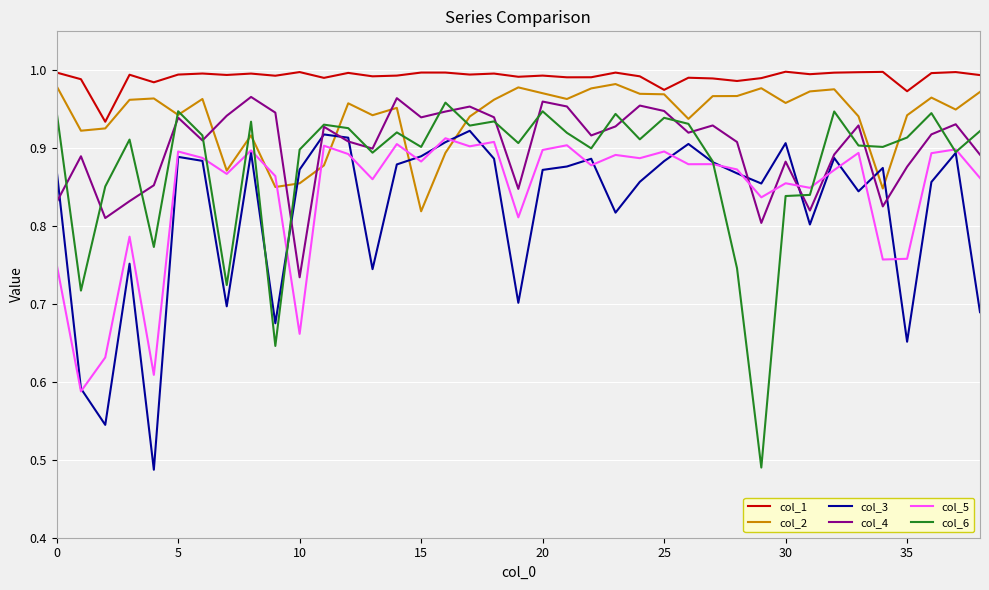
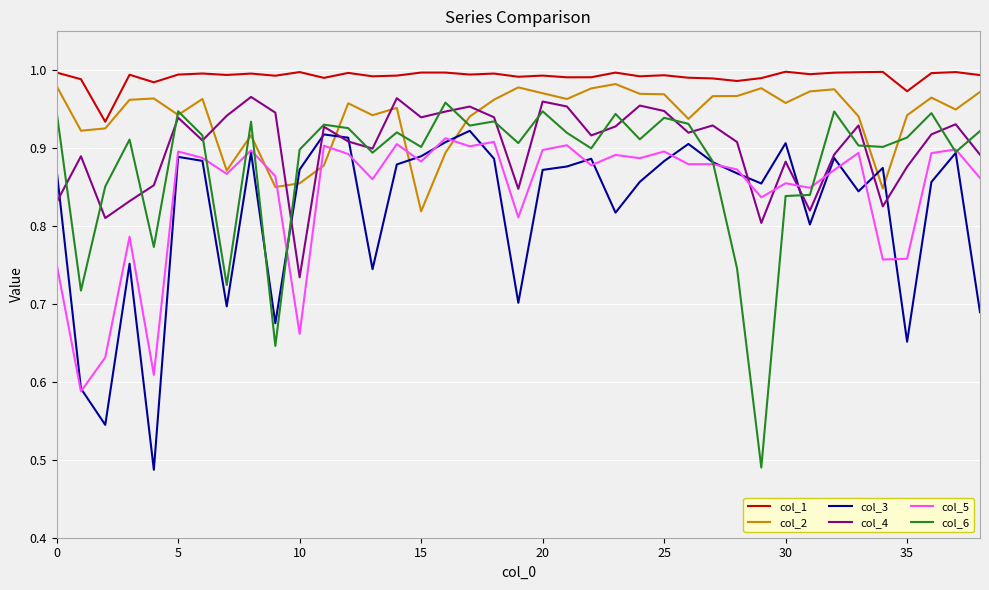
  {
    "col_1": {
      "0": 1.00,
      "5": 0.99,
      "10": 1.00,
      "15": 1.00,
      "20": 0.99,
-     "25": 0.97,
+     "25": 0.99,
      "30": 1.00,
      "35": 0.97
    },
    "col_2": {
      "0": 0.98,
      "5": 0.94,
      "10": 0.85,
      "15": 0.82,
      "20": 0.97,
      "25": 0.97,
      "30": 0.96,
      "35": 0.94
    },
    "col_3": {
      "0": 0.87,
      "5": 0.89,
      "10": 0.87,
      "15": 0.89,
      "20": 0.87,
      "25": 0.88,
      "30": 0.91,
      "35": 0.65
    },
    "col_4": {
      "0": 0.83,
      "5": 0.94,
      "10": 0.73,
      "15": 0.94,
      "20": 0.96,
      "25": 0.95,
      "30": 0.88,
      "35": 0.88
    },
    "col_5": {
      "0": 0.75,
      "5": 0.90,
      "10": 0.66,
      "15": 0.88,
      "20": 0.90,
      "25": 0.90,
      "30": 0.85,
      "35": 0.76
    },
    "col_6": {
      "0": 0.95,
      "5": 0.95,
      "10": 0.90,
      "15": 0.90,
      "20": 0.95,
      "25": 0.94,
      "30": 0.84,
      "35": 0.91
    }
  }
